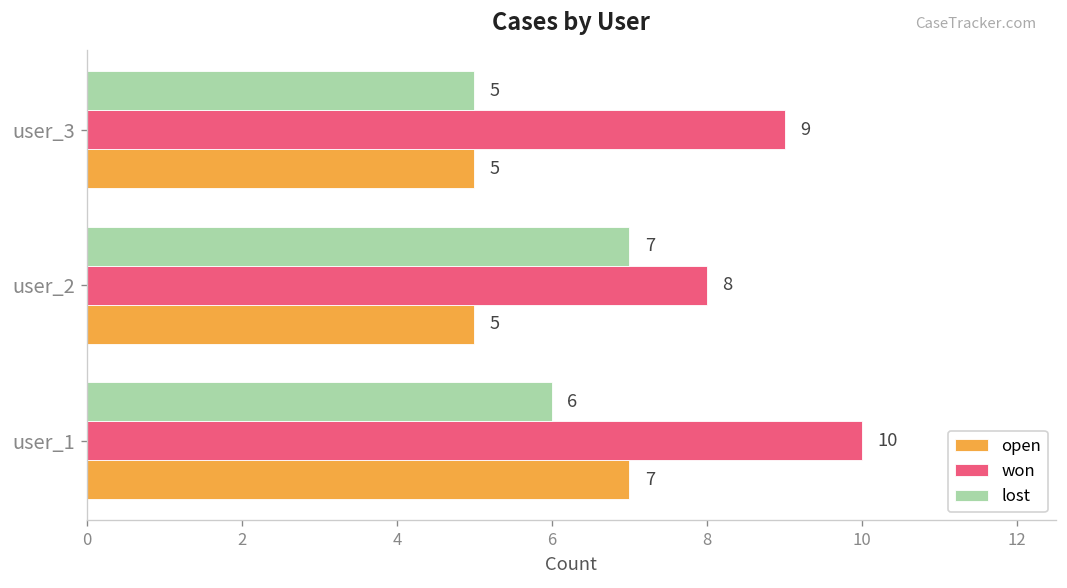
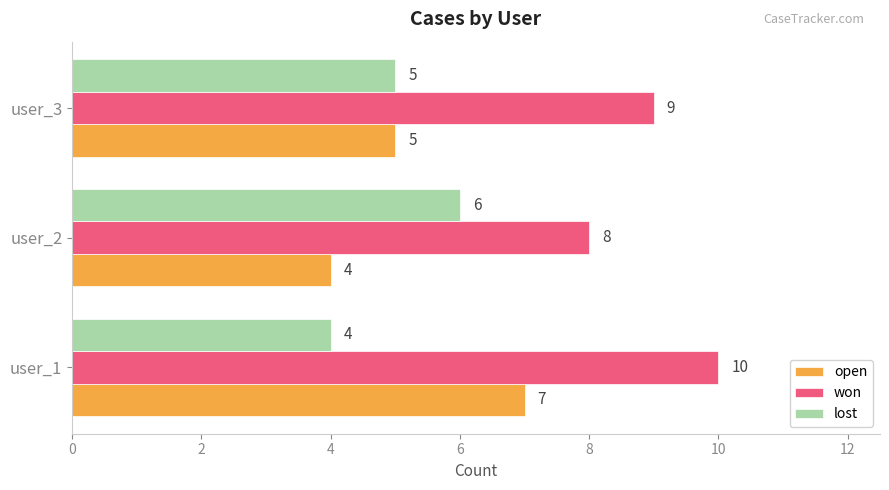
  {
    "open": {
      "user_3": 5,
-     "user_2": 5,
+     "user_2": 4,
      "user_1": 7
    },
    "won": {
      "user_3": 9,
      "user_2": 8,
      "user_1": 10
    },
    "lost": {
      "user_3": 5,
-     "user_2": 7,
-     "user_1": 6
+     "user_2": 6,
+     "user_1": 4
    }
  }
